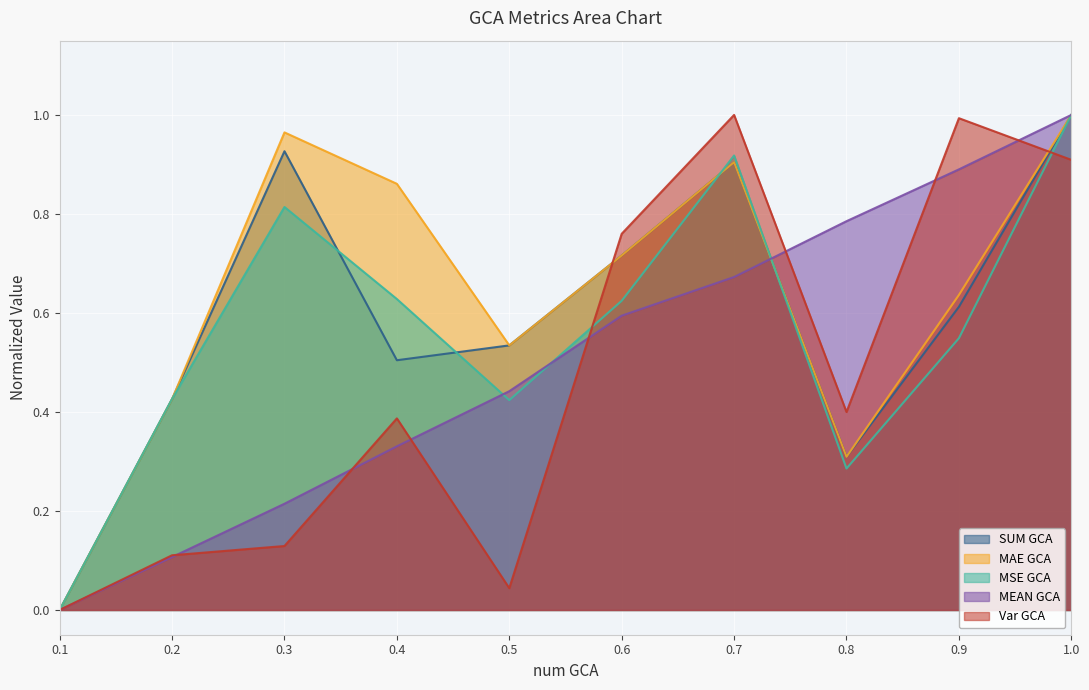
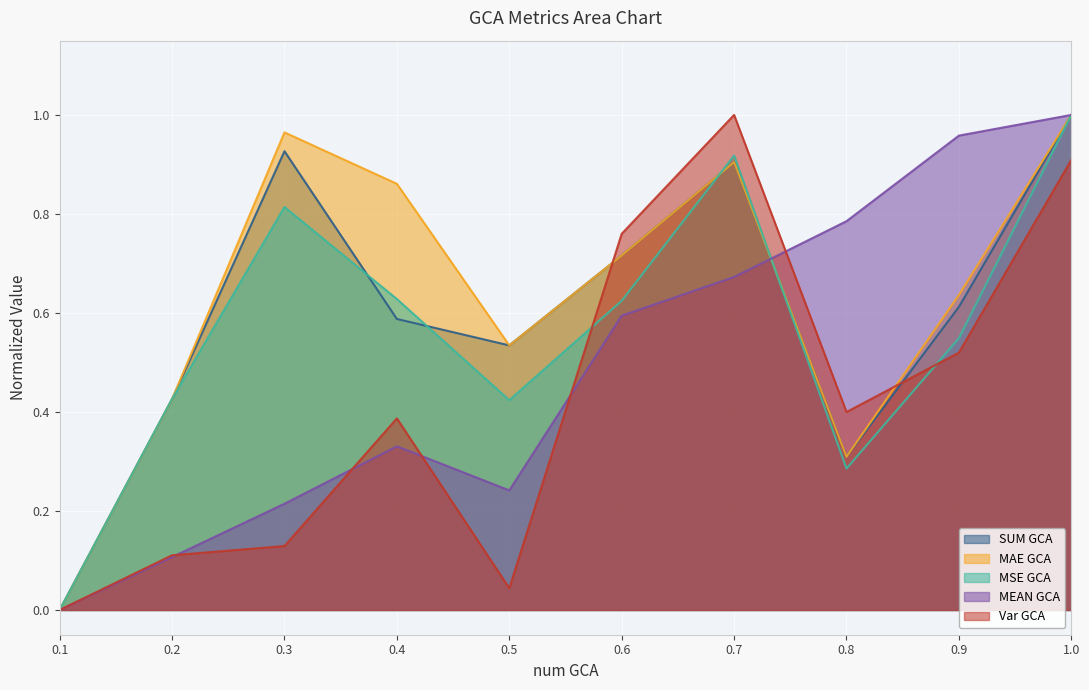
  {
    "SUM GCA": {
      "0.3": 0.93,
-     "0.4": 0.50,
+     "0.4": 0.59,
      "0.9": 0.61
    },
    "MAE GCA": {
      "0.3": 0.96,
      "0.4": 0.86,
      "0.9": 0.64
    },
    "MSE GCA": {
      "0.3": 0.81,
      "0.4": 0.63,
      "0.5": 0.42,
      "0.6": 0.62,
      "0.7": 0.92,
      "0.8": 0.29,
      "0.9": 0.55
    },
    "MEAN GCA": {
      "0.3": 0.21,
      "0.4": 0.33,
-     "0.5": 0.44,
+     "0.5": 0.24,
      "0.6": 0.59,
      "0.7": 0.67,
      "0.8": 0.79,
-     "0.9": 0.89
+     "0.9": 0.96
    },
    "Var GCA": {
      "0.3": 0.13,
      "0.4": 0.39,
      "0.5": 0.04,
      "0.6": 0.76,
      "0.7": 1.00,
      "0.8": 0.40,
-     "0.9": 0.99,
+     "0.9": 0.52,
      "1.0": 0.91
    }
  }
